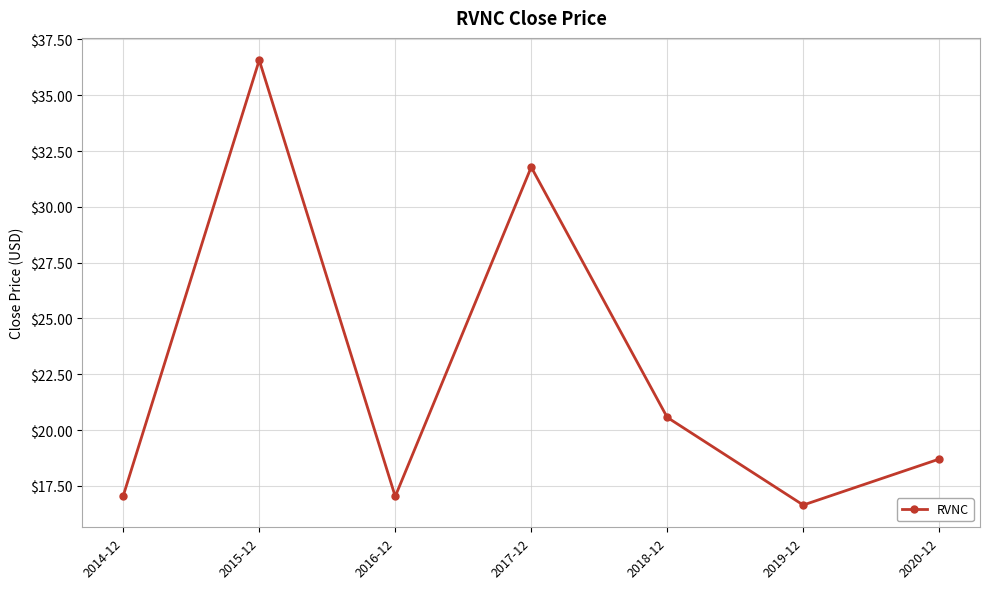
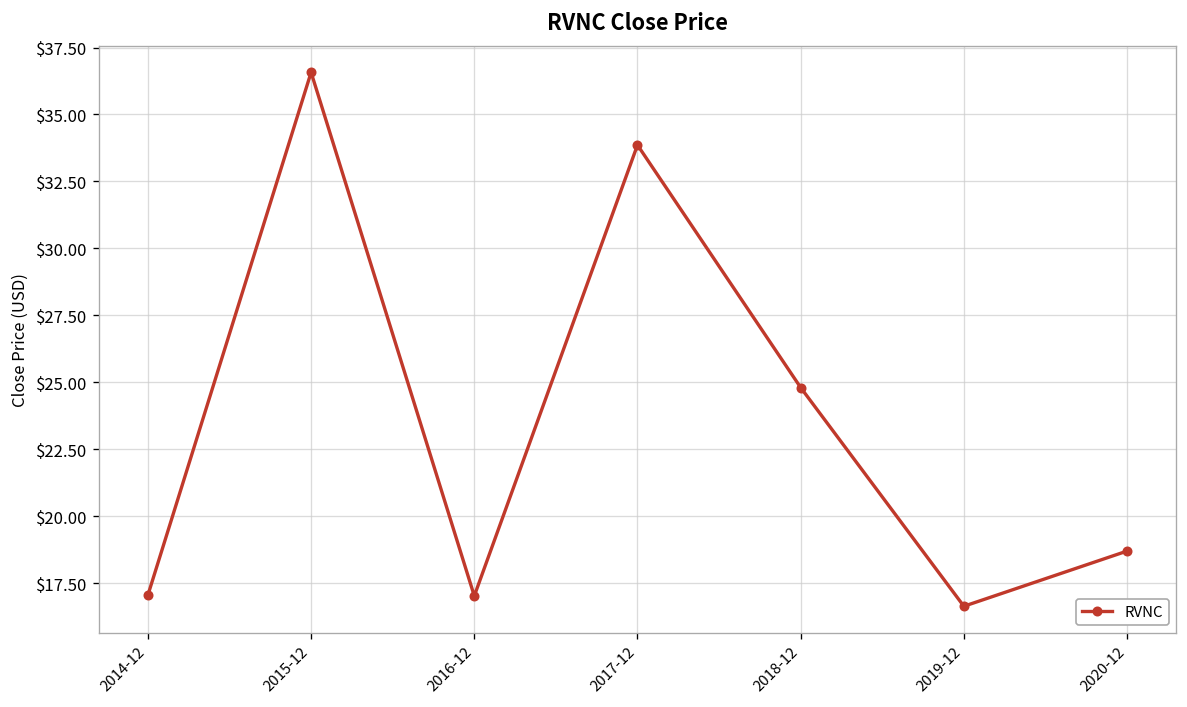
  {
    "2014-12": "$17.1",
    "2015-12": "$36.6",
    "2016-12": "$17.0",
-   "2017-12": "$31.8",
-   "2018-12": "$20.6",
+   "2017-12": "$33.9",
+   "2018-12": "$24.8",
    "2019-12": "$16.6",
    "2020-12": "$18.7"
  }
